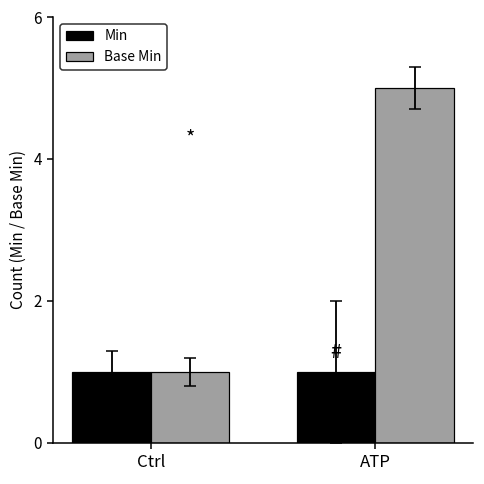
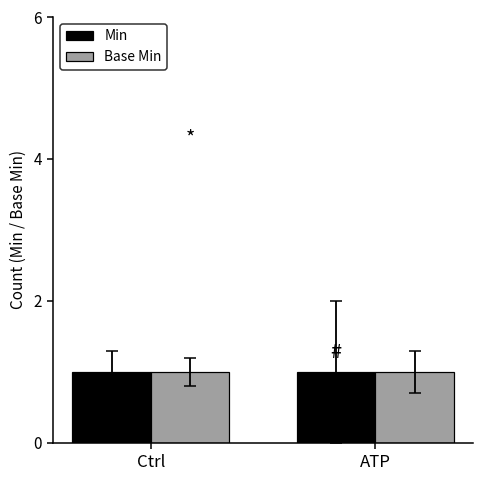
  {
    "Min": {
      "Ctrl": 1,
      "ATP": 1
    },
    "Base Min": {
      "Ctrl": 1,
-     "ATP": 5
+     "ATP": 1
    }
  }
